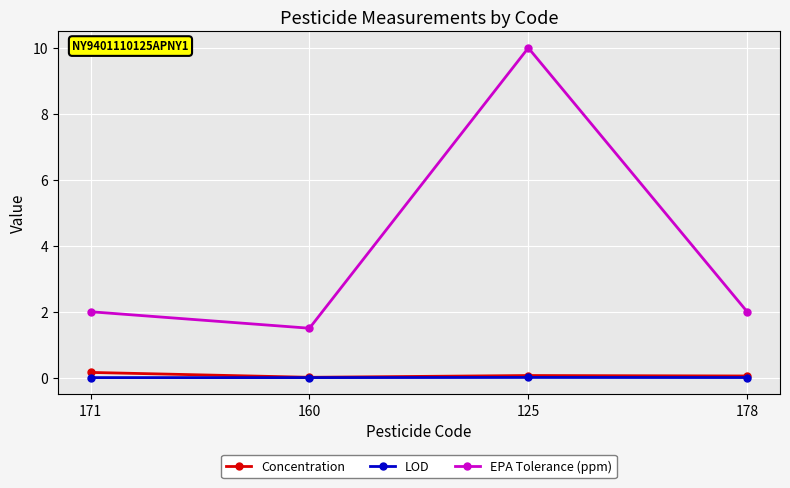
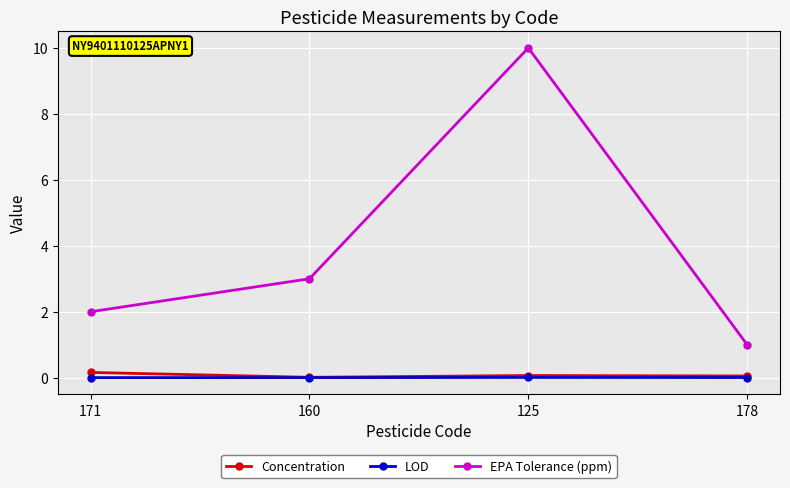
  {
    "Concentration": {
      "171": 0.2
    },
    "LOD": {
      "171": 0.0
    },
    "EPA Tolerance (ppm)": {
      "171": 2.0,
-     "160": 1.5,
+     "160": 3.0,
      "125": 10.0,
-     "178": 2
+     "178": 1
    }
  }
